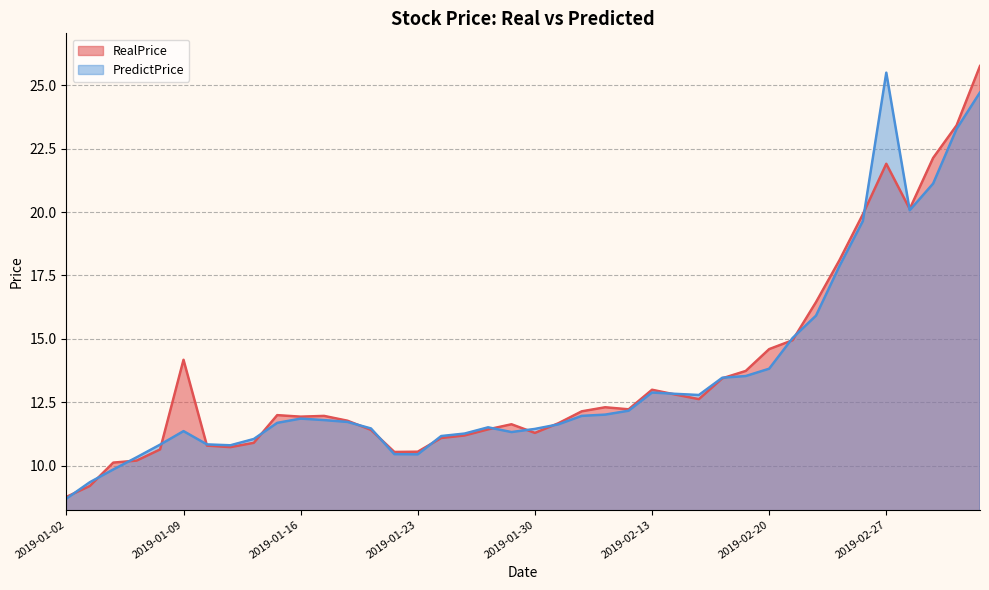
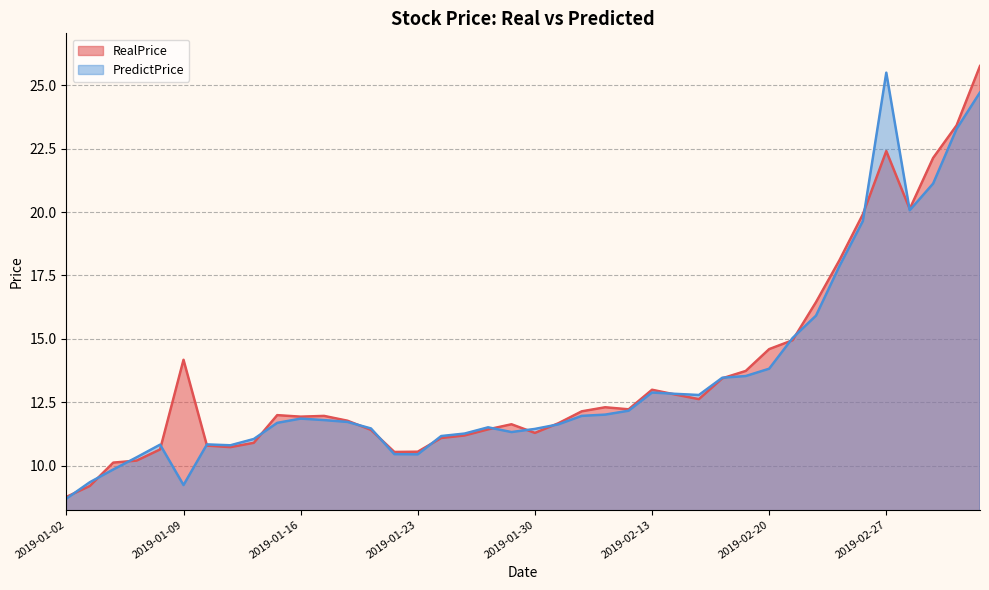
  {
    "RealPrice": {
      "2019-01-09": 14.2,
      "2019-01-23": 10.6,
      "2019-01-30": 11.3,
      "2019-02-13": 13.0,
      "2019-02-20": 14.6,
-     "2019-02-27": 21.9
+     "2019-02-27": 22.4
    },
    "PredictPrice": {
-     "2019-01-09": 11.4,
+     "2019-01-09": 9.2,
      "2019-01-23": 10.5,
      "2019-01-30": 11.5,
      "2019-02-13": 12.9,
      "2019-02-20": 13.8,
      "2019-02-27": 25.5
    }
  }
